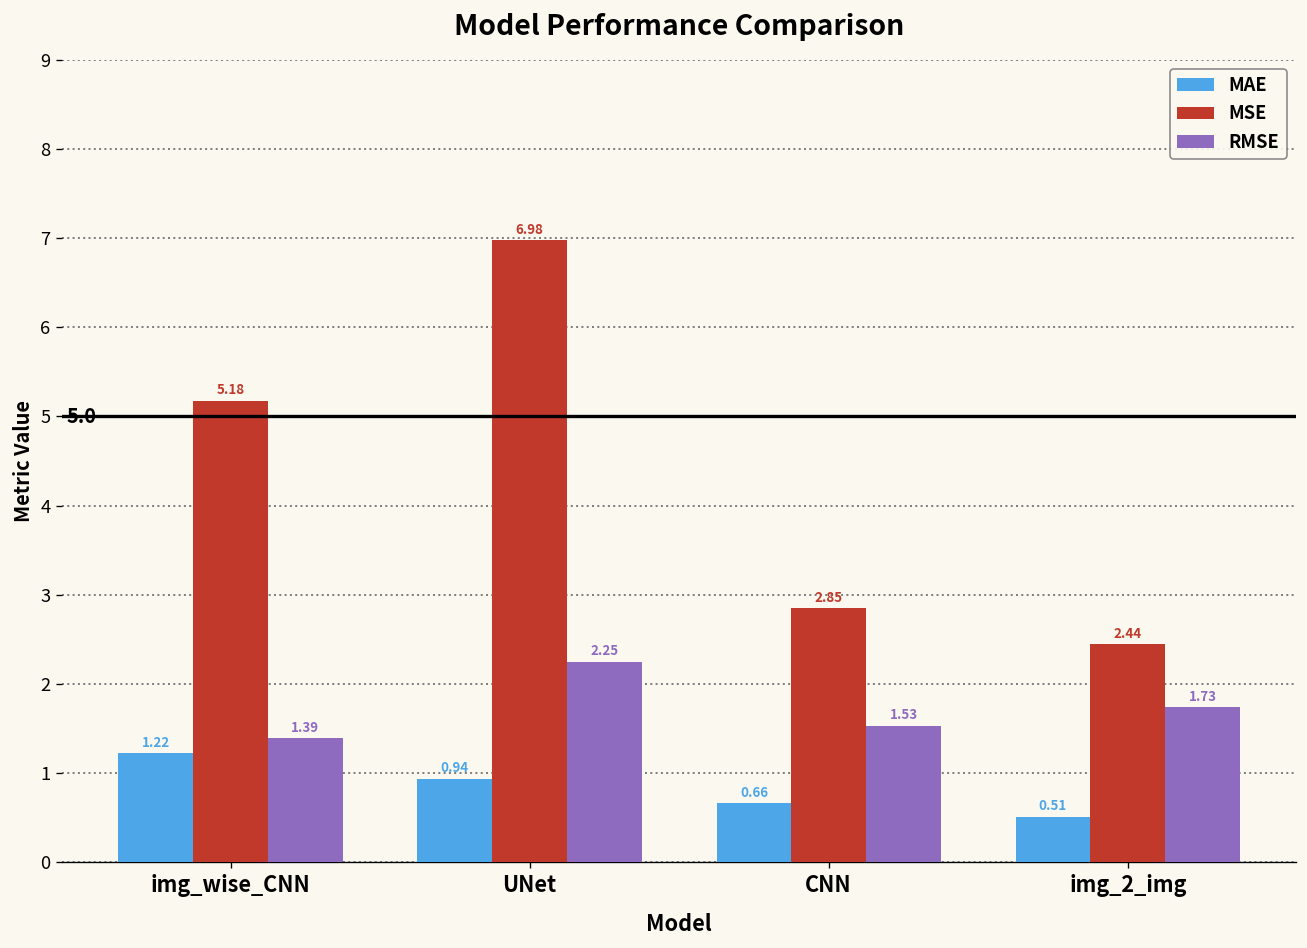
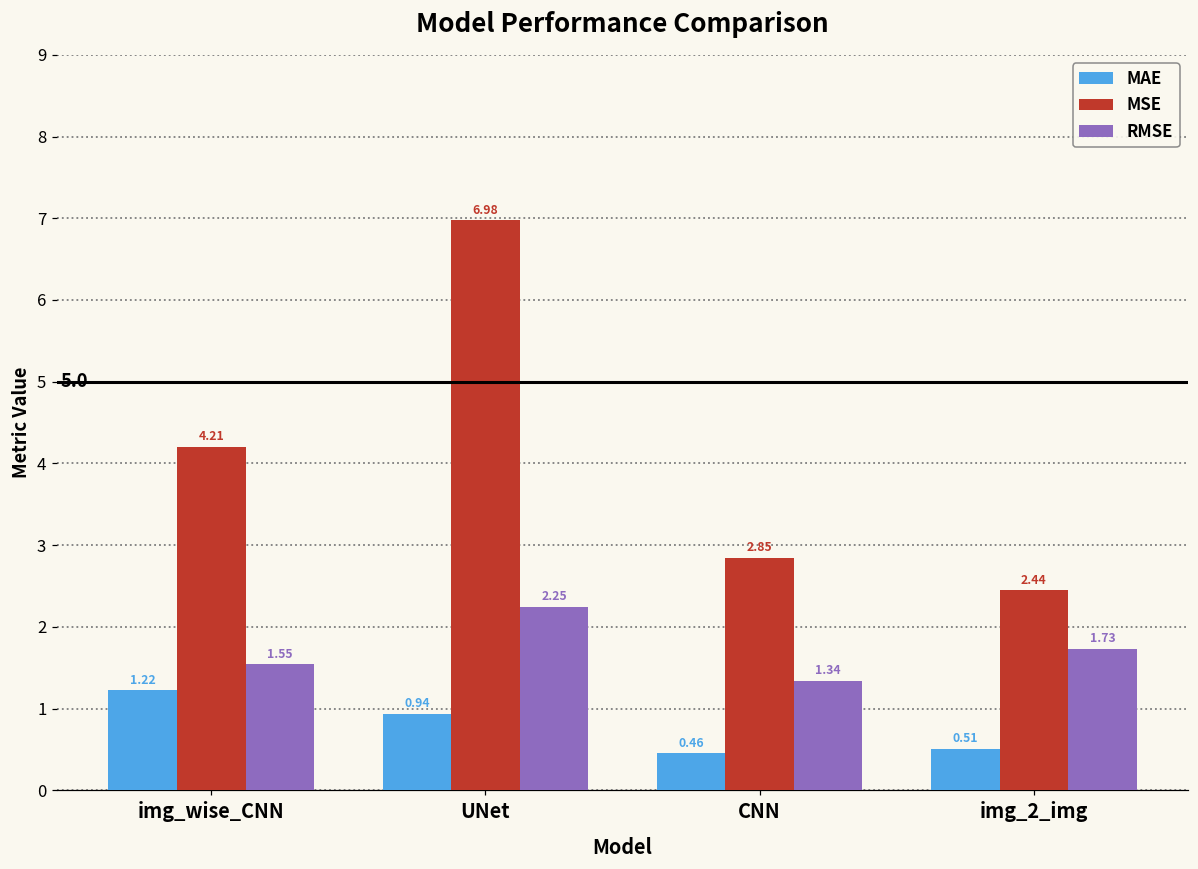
  {
    "MAE": {
      "img_wise_CNN": 1.22,
      "UNet": 0.94,
-     "CNN": 0.66,
+     "CNN": 0.46,
      "img_2_img": 0.51
    },
    "MSE": {
-     "img_wise_CNN": 5.18,
+     "img_wise_CNN": 4.21,
      "UNet": 6.98,
      "CNN": 2.85,
      "img_2_img": 2.44
    },
    "RMSE": {
-     "img_wise_CNN": 1.39,
+     "img_wise_CNN": 1.55,
      "UNet": 2.25,
-     "CNN": 1.53,
+     "CNN": 1.34,
      "img_2_img": 1.73
    }
  }
